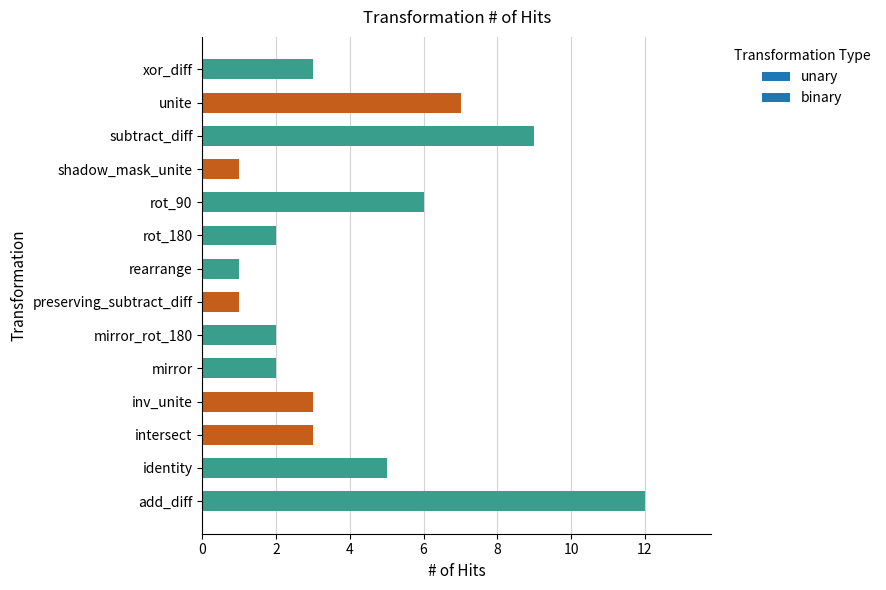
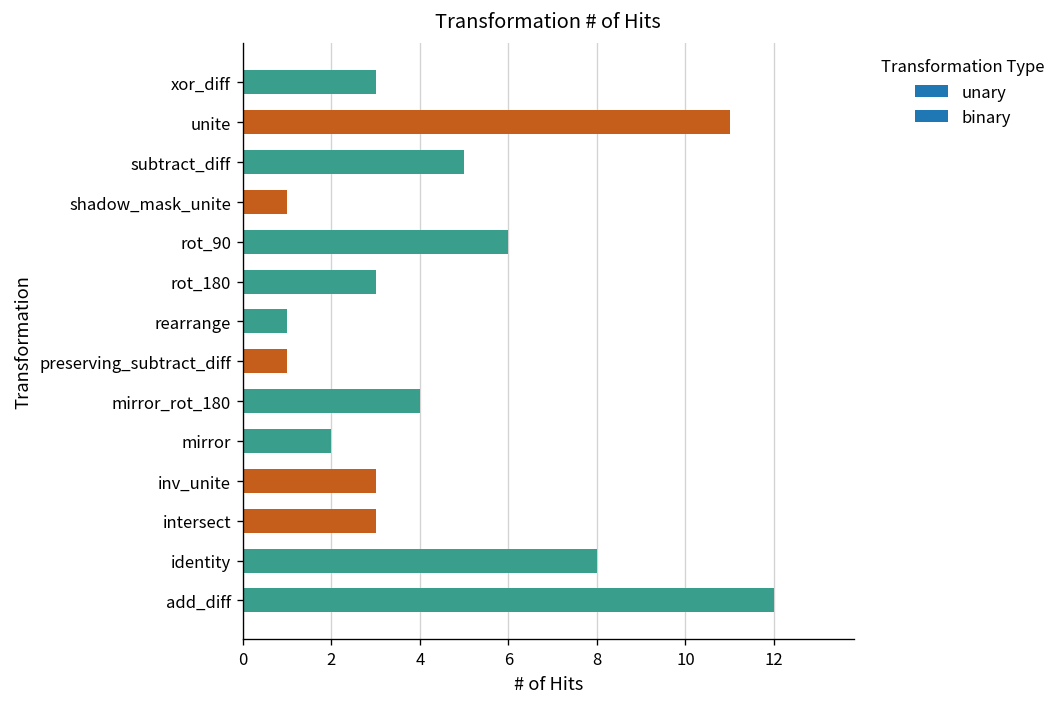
  {
    "xor_diff": 3,
-   "unite": 7,
-   "subtract_diff": 9,
+   "unite": 11,
+   "subtract_diff": 5,
    "shadow_mask_unite": 1,
    "rot_90": 6,
-   "rot_180": 2,
+   "rot_180": 3,
    "rearrange": 1,
    "preserving_subtract_diff": 1,
-   "mirror_rot_180": 2,
+   "mirror_rot_180": 4,
    "mirror": 2,
    "inv_unite": 3,
    "intersect": 3,
-   "identity": 5,
+   "identity": 8,
    "add_diff": 12
  }
